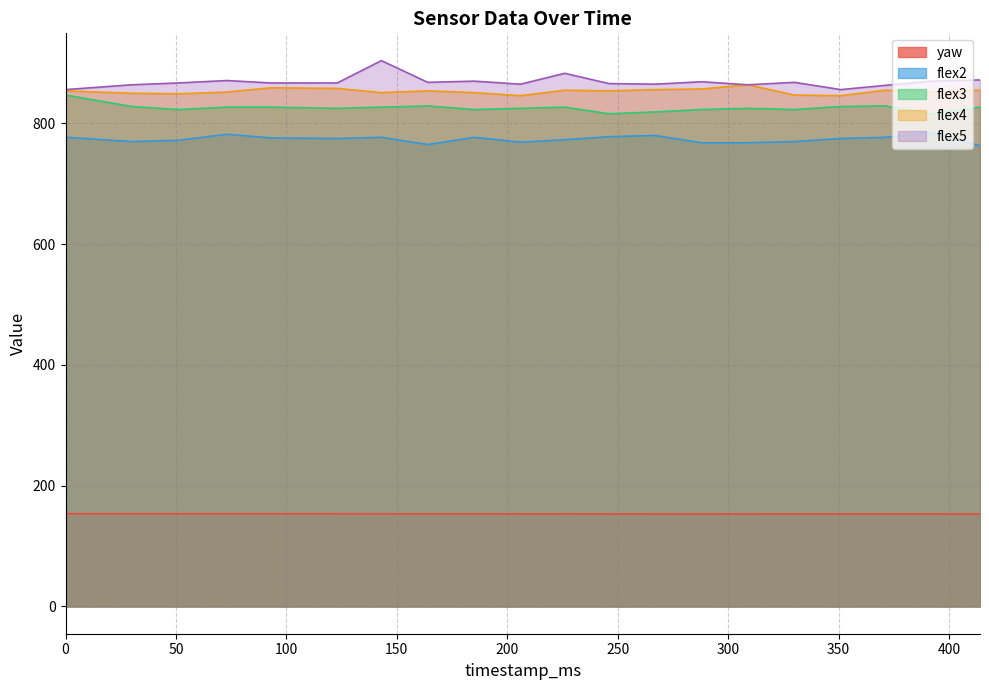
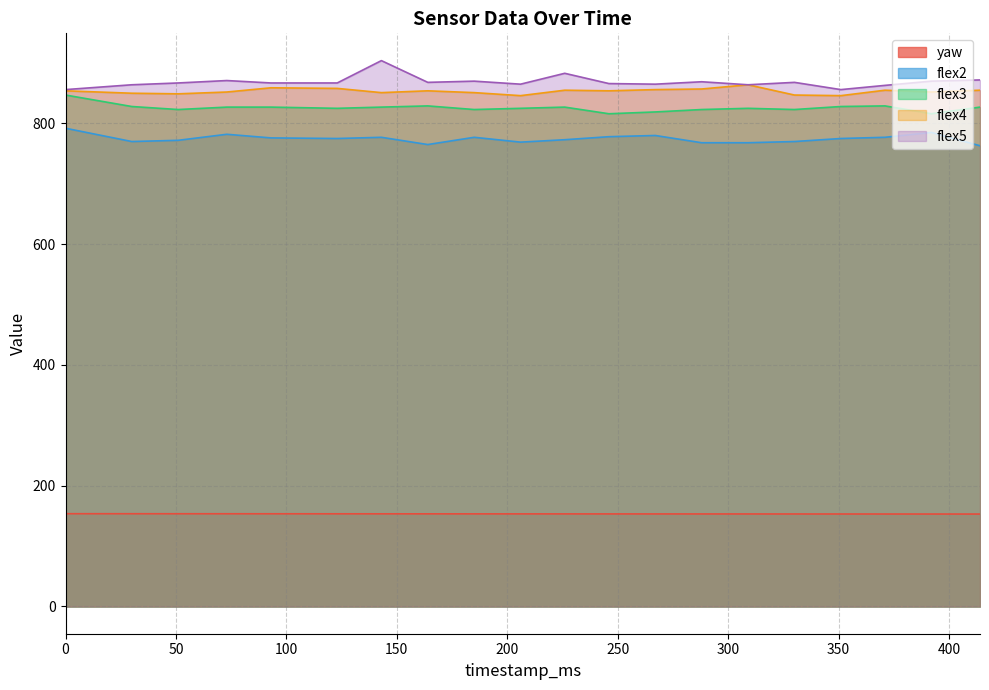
  {
    "yaw": {
      "0": 150
    },
    "flex2": {
-     "0": 780
+     "0": 790
    },
    "flex3": {
      "0": 850
    }
  }
